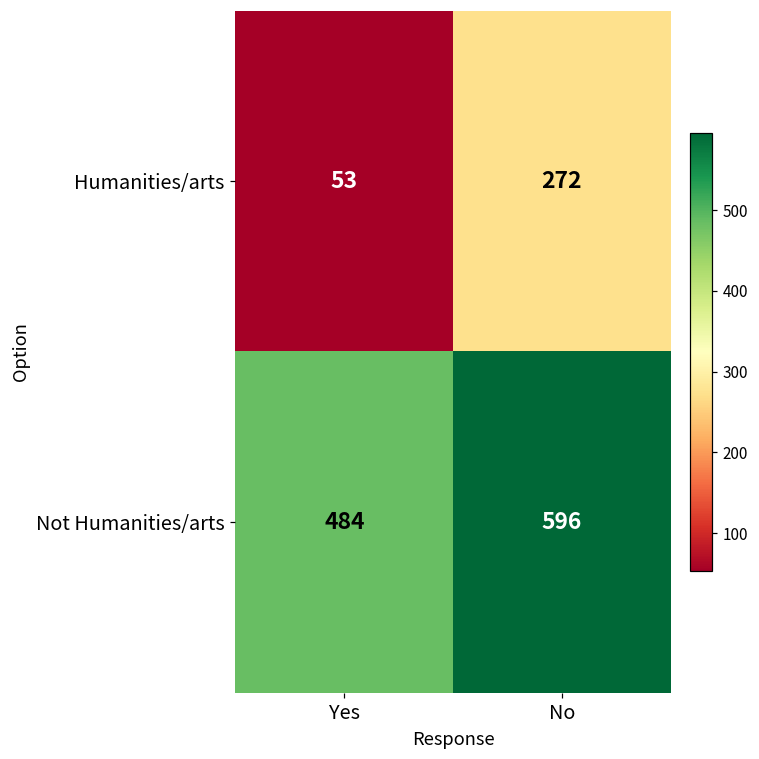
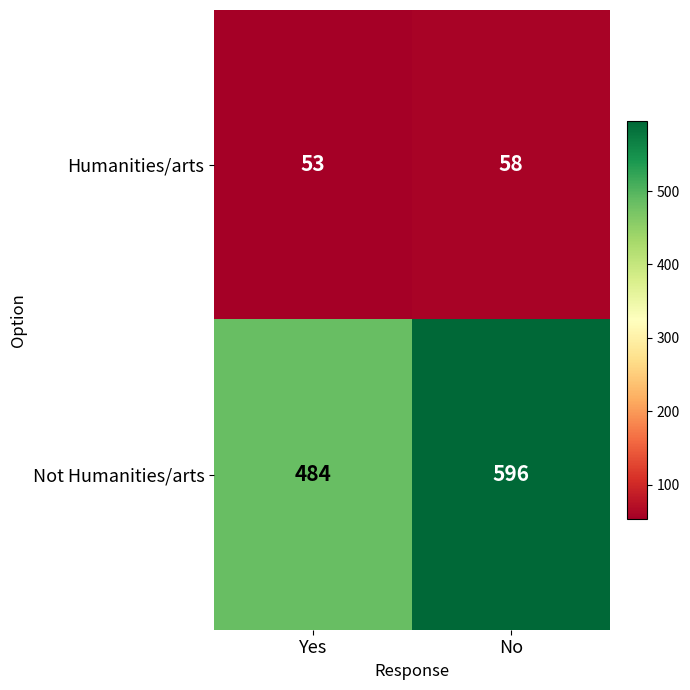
  {
    "Humanities/arts": {
      "Yes": 53,
-     "No": 272
+     "No": 58
    },
    "Not Humanities/arts": {
      "Yes": 484,
      "No": 596
    }
  }
